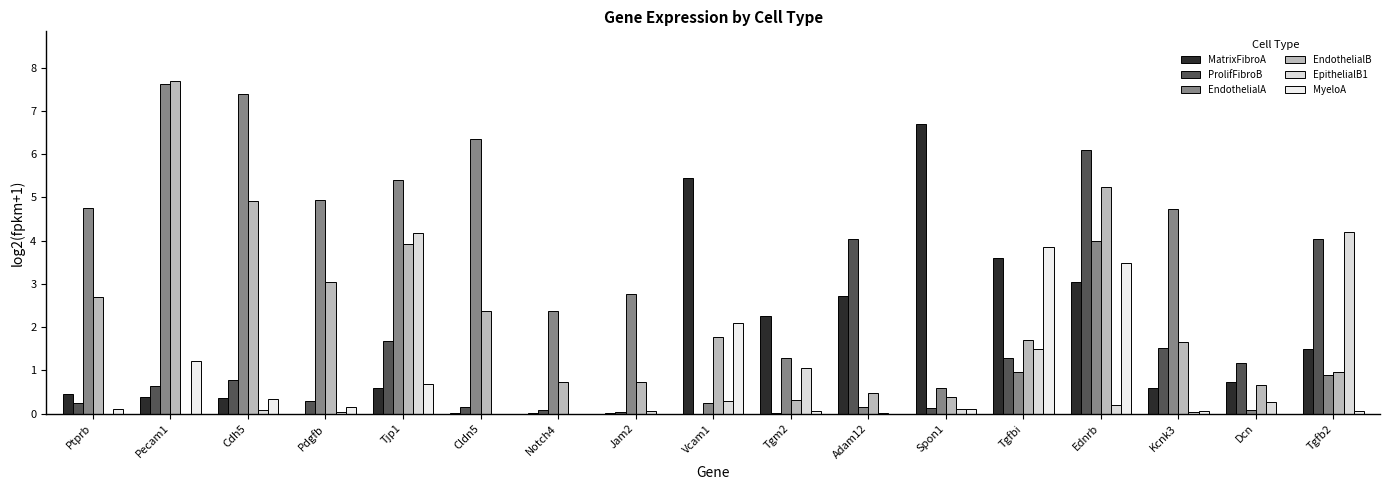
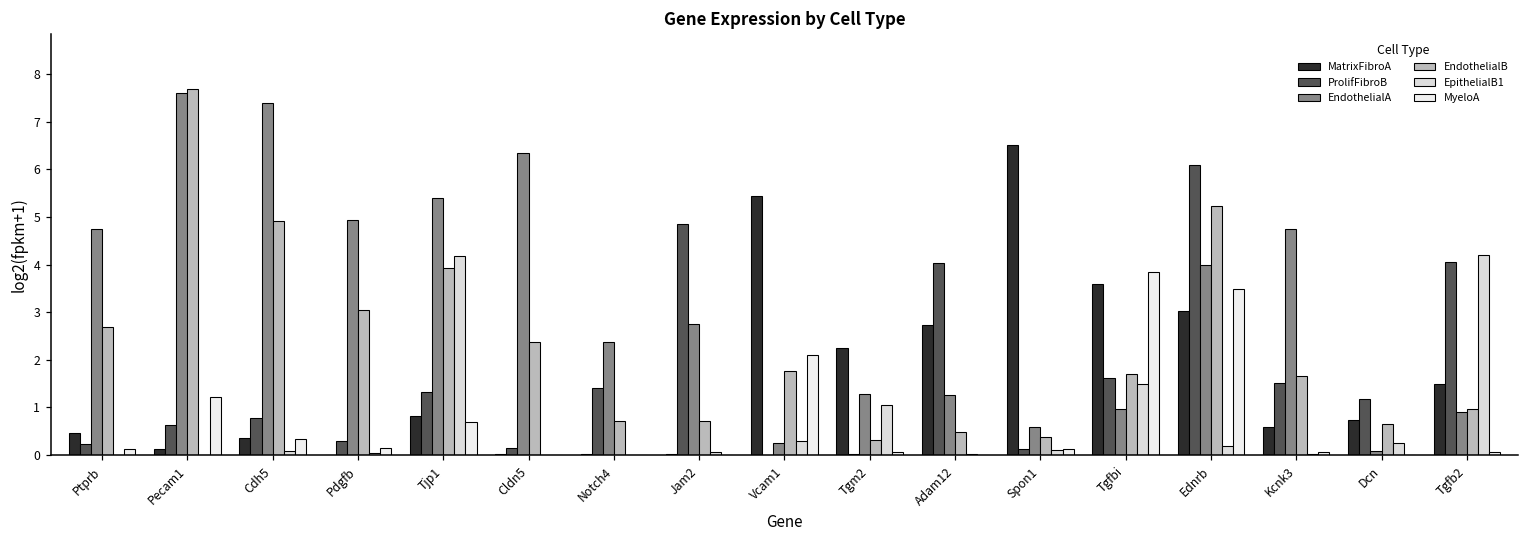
  {
    "MatrixFibroA": {
      "Ptprb": 0.5,
-     "Pecam1": 0.4,
+     "Pecam1": 0.1,
      "Cdh5": 0.4,
      "Pdgfb": 0.0,
-     "Tjp1": 0.6,
+     "Tjp1": 0.8,
      "Vcam1": 5.4,
      "Tgm2": 2.3,
      "Adam12": 2.7,
-     "Spon1": 6.7,
+     "Spon1": 6.5,
      "Tgfbi": 3.6,
      "Ednrb": 3.0,
      "Kcnk3": 0.6,
      "Dcn": 0.7,
      "Tgfb2": 1.5
    },
    "ProlifFibroB": {
      "Ptprb": 0.2,
      "Pecam1": 0.6,
      "Cdh5": 0.8,
      "Pdgfb": 0.3,
-     "Tjp1": 1.7,
+     "Tjp1": 1.3,
      "Cldn5": 0.1,
-     "Notch4": 0.1,
-     "Jam2": 0.0,
+     "Notch4": 1.4,
+     "Jam2": 4.9,
      "Vcam1": 0.0,
      "Adam12": 4.0,
      "Spon1": 0.1,
-     "Tgfbi": 1.3,
+     "Tgfbi": 1.6,
      "Ednrb": 6.1,
      "Kcnk3": 1.5,
      "Dcn": 1.2,
      "Tgfb2": 4.0
    },
    "EndothelialA": {
      "Ptprb": 4.7,
      "Pecam1": 7.6,
      "Cdh5": 7.4,
      "Pdgfb": 4.9,
      "Tjp1": 5.4,
      "Cldn5": 6.4,
      "Notch4": 2.4,
      "Jam2": 2.8,
      "Vcam1": 0.3,
      "Tgm2": 1.3,
-     "Adam12": 0.1,
+     "Adam12": 1.3,
      "Spon1": 0.6,
      "Tgfbi": 1.0,
      "Ednrb": 4.0,
      "Kcnk3": 4.7,
      "Dcn": 0.1,
      "Tgfb2": 0.9
    }
  }
